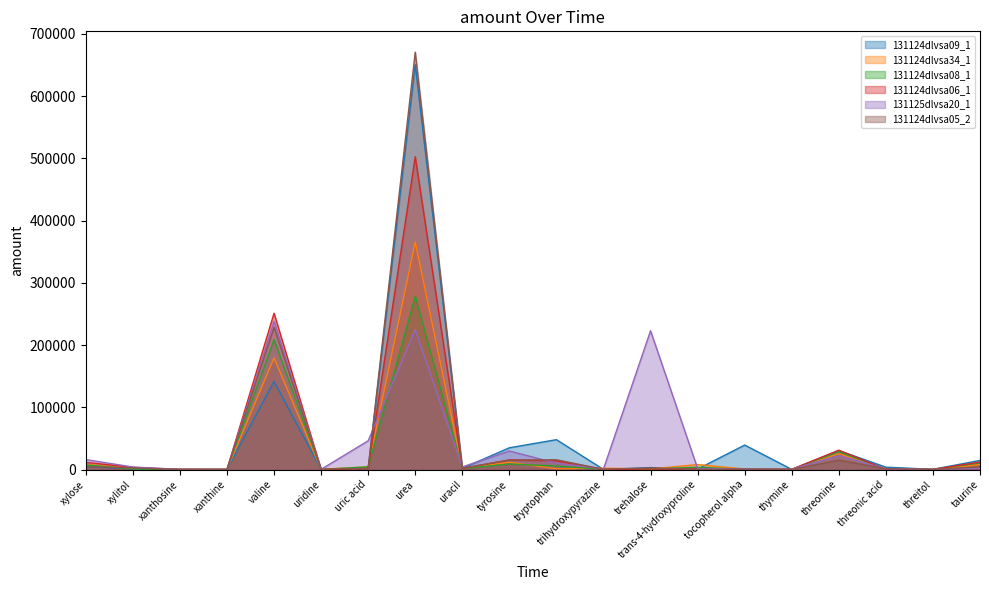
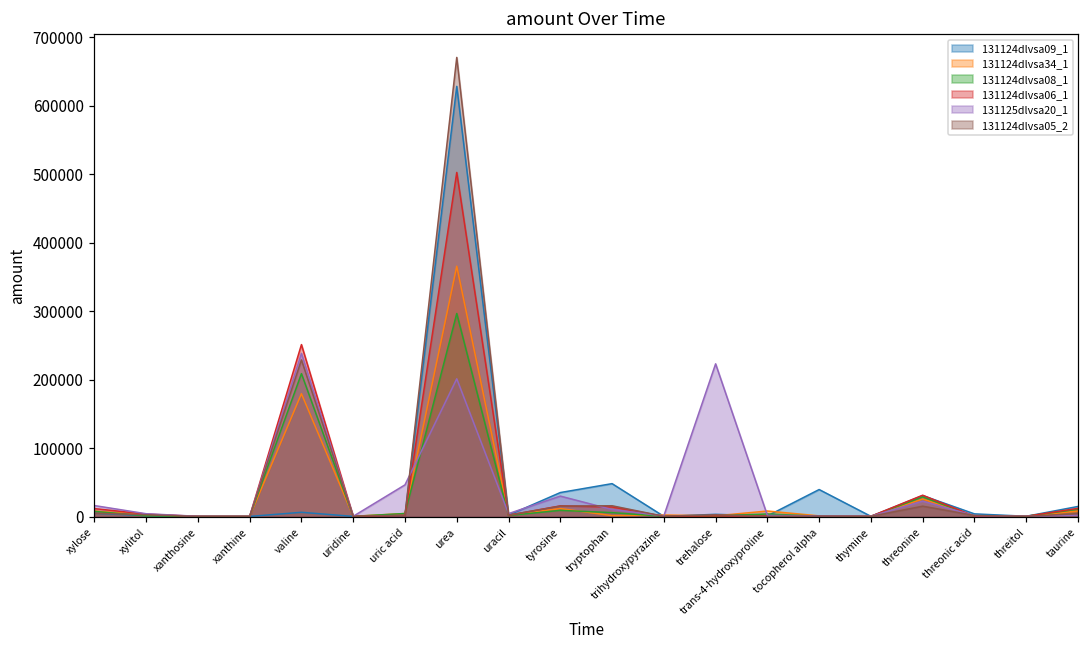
  {
    "131124dlvsa09_1": {
-     "valine": 140000,
-     "urea": 650000,
+     "valine": 10000,
+     "urea": 630000,
      "tyrosine": 40000,
      "tryptophan": 50000,
      "tocopherol alpha": 40000
    },
    "131124dlvsa08_1": {
      "valine": 210000,
-     "urea": 280000,
+     "urea": 300000,
      "tryptophan": 10000
    },
    "131125dlvsa20_1": {
      "xylose": 20000,
      "valine": 240000,
      "uric acid": 50000,
-     "urea": 220000,
+     "urea": 200000,
      "tyrosine": 30000,
      "trehalose": 220000
    }
  }
